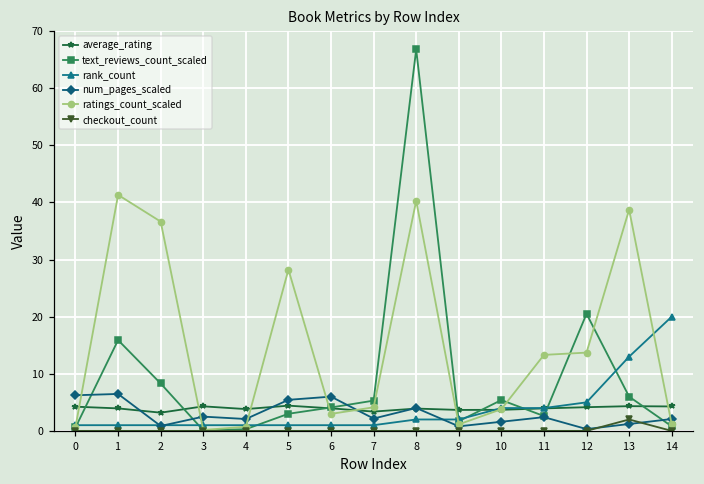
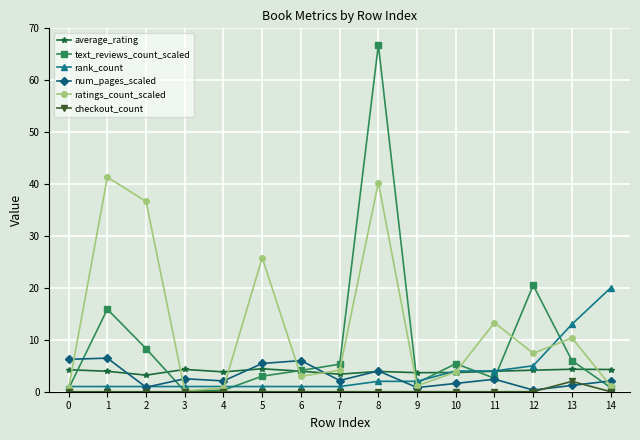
  {
    "ratings_count_scaled": {
      "1": 41,
      "2": 37,
-     "5": 28,
+     "5": 26,
      "6": 3,
      "7": 4,
      "8": 40,
      "11": 13,
-     "12": 14,
-     "13": 39
+     "12": 7,
+     "13": 10
    }
  }
